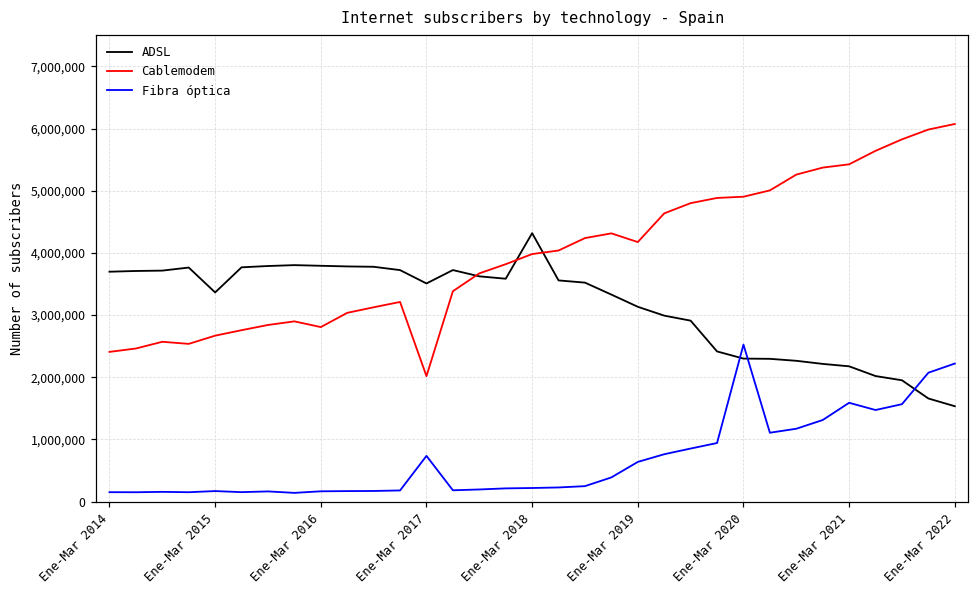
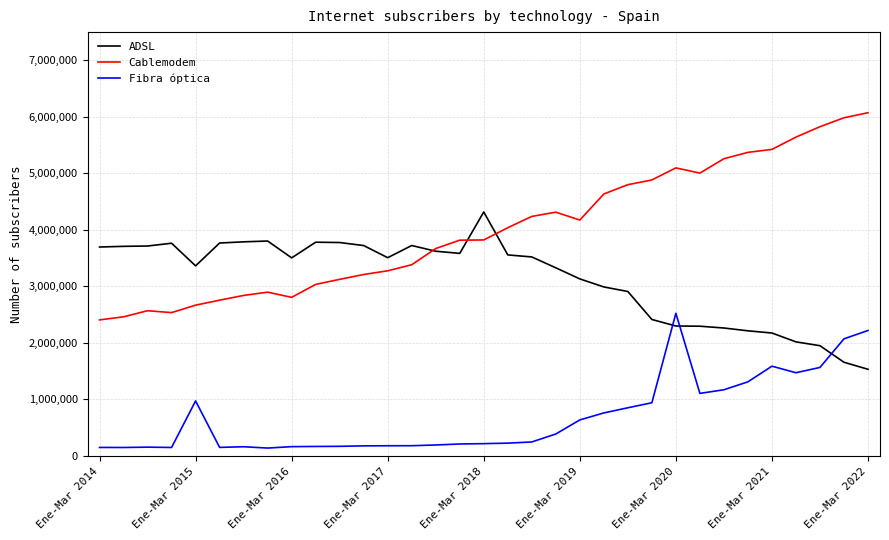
  {
    "ADSL": {
      "Ene-Mar 2014": "3,700,000",
      "Ene-Mar 2015": "3,400,000",
-     "Ene-Mar 2016": "3,800,000",
+     "Ene-Mar 2016": "3,500,000",
      "Ene-Mar 2017": "3,500,000",
      "Ene-Mar 2018": "4,300,000",
      "Ene-Mar 2019": "3,100,000",
      "Ene-Mar 2020": "2,300,000",
      "Ene-Mar 2021": "2,200,000",
      "Ene-Mar 2022": "1,500,000"
    },
    "Cablemodem": {
      "Ene-Mar 2014": "2,400,000",
      "Ene-Mar 2015": "2,700,000",
      "Ene-Mar 2016": "2,800,000",
-     "Ene-Mar 2017": "2,000,000",
-     "Ene-Mar 2018": "4,000,000",
+     "Ene-Mar 2017": "3,300,000",
+     "Ene-Mar 2018": "3,800,000",
      "Ene-Mar 2019": "4,200,000",
-     "Ene-Mar 2020": "4,900,000",
+     "Ene-Mar 2020": "5,100,000",
      "Ene-Mar 2021": "5,400,000",
      "Ene-Mar 2022": "6,100,000"
    },
    "Fibra óptica": {
      "Ene-Mar 2014": "200,000",
-     "Ene-Mar 2015": "200,000",
+     "Ene-Mar 2015": "1,000,000",
      "Ene-Mar 2016": "200,000",
-     "Ene-Mar 2017": "700,000",
+     "Ene-Mar 2017": "200,000",
      "Ene-Mar 2018": "200,000",
      "Ene-Mar 2019": "600,000",
      "Ene-Mar 2020": "2,500,000",
      "Ene-Mar 2021": "1,600,000",
      "Ene-Mar 2022": "2,200,000"
    }
  }
